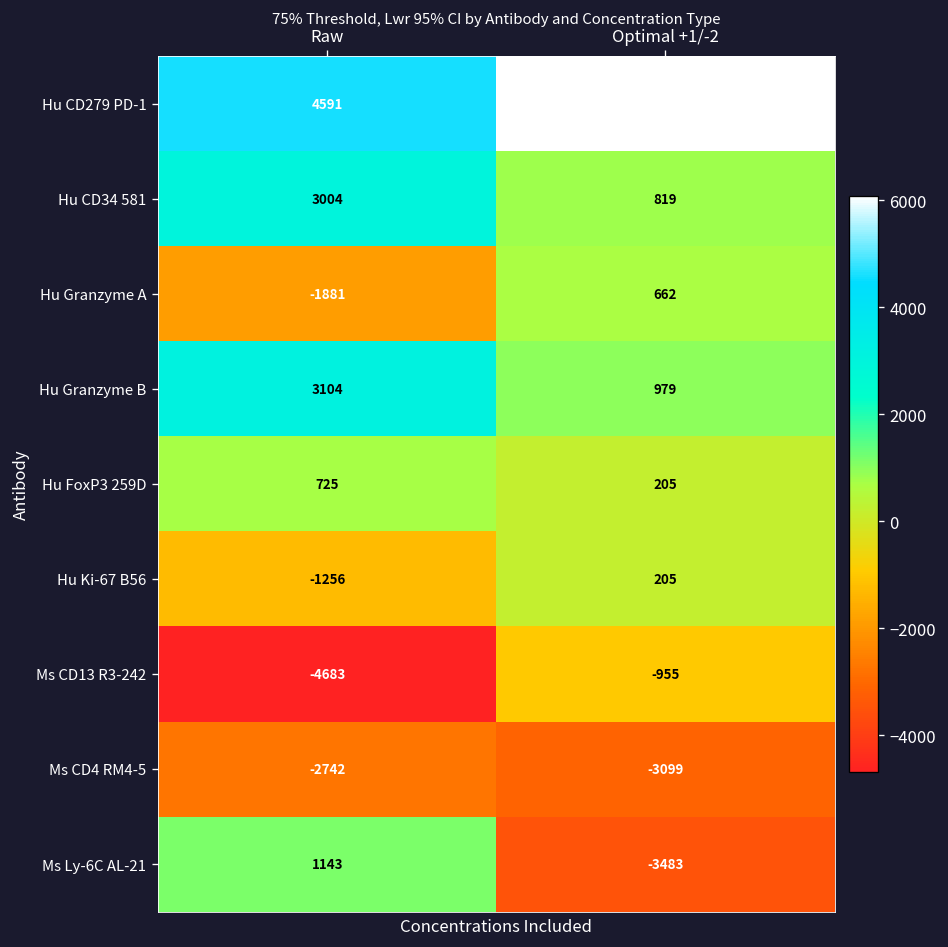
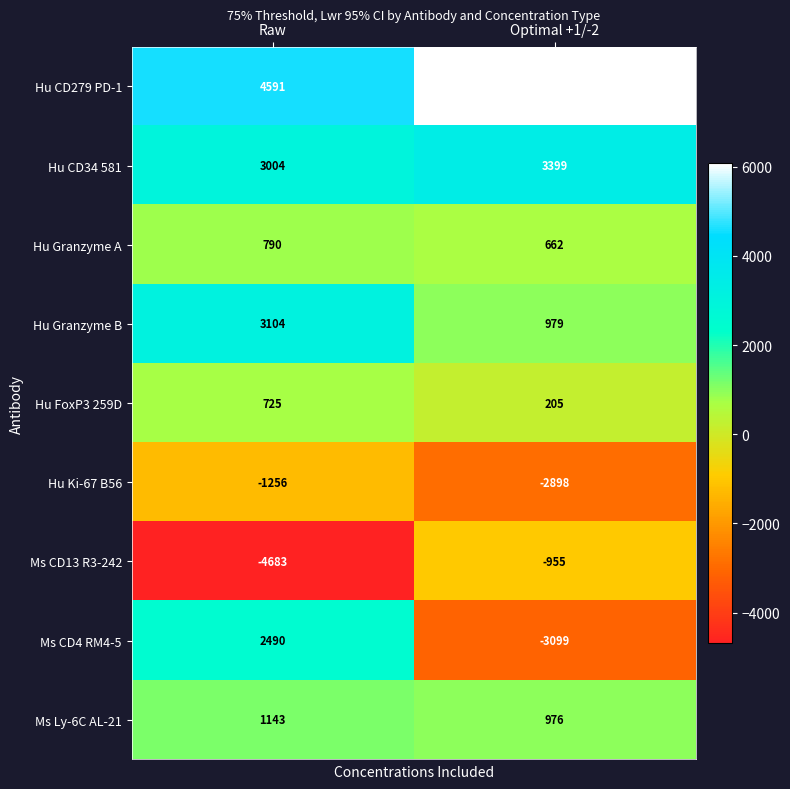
  {
    "Hu CD279 PD-1": {
      "Raw": 4591
    },
    "Hu CD34 581": {
      "Raw": 3004,
-     "Optimal +1/-2": 819
+     "Optimal +1/-2": 3399
    },
    "Hu Granzyme A": {
-     "Raw": -1881,
+     "Raw": 790,
      "Optimal +1/-2": 662
    },
    "Hu Granzyme B": {
      "Raw": 3104,
      "Optimal +1/-2": 979
    },
    "Hu FoxP3 259D": {
      "Raw": 725,
      "Optimal +1/-2": 205
    },
    "Hu Ki-67 B56": {
      "Raw": -1256,
-     "Optimal +1/-2": 205
+     "Optimal +1/-2": -2898
    },
    "Ms CD13 R3-242": {
      "Raw": -4683,
      "Optimal +1/-2": -955
    },
    "Ms CD4 RM4-5": {
-     "Raw": -2742,
+     "Raw": 2490,
      "Optimal +1/-2": -3099
    },
    "Ms Ly-6C AL-21": {
      "Raw": 1143,
-     "Optimal +1/-2": -3483
+     "Optimal +1/-2": 976
    }
  }
